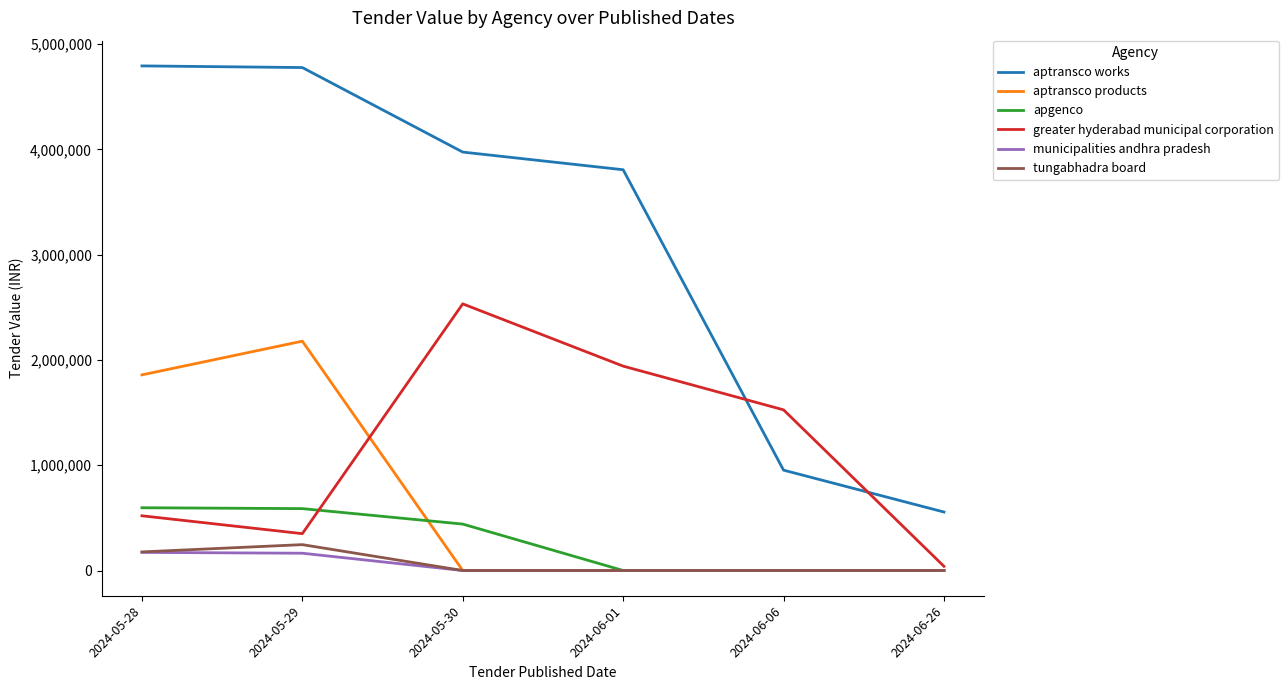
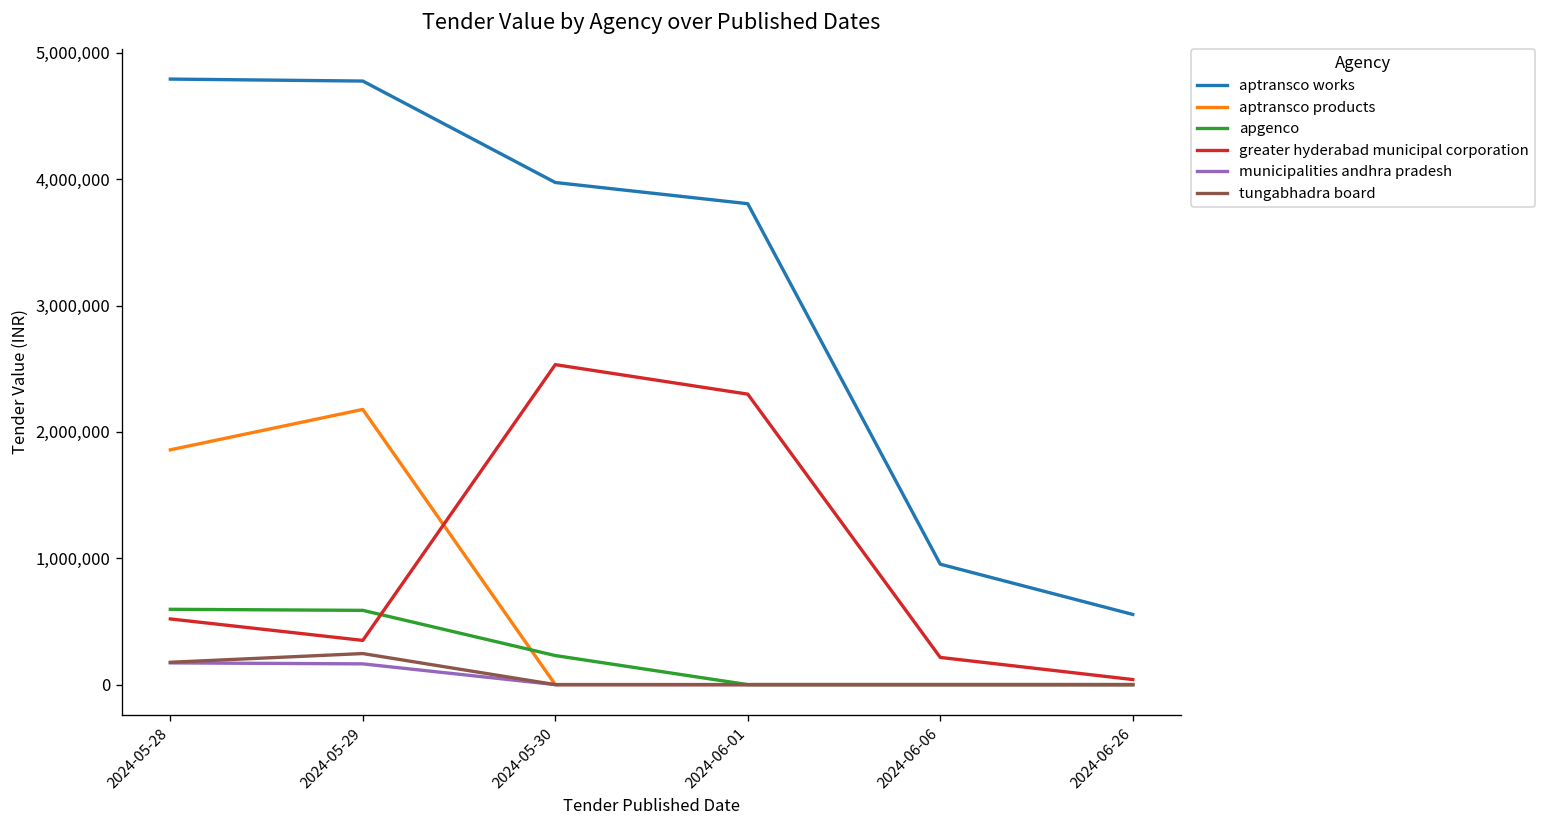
  {
    "aptransco works": {
      "2024-05-28": "4,790,000",
      "2024-05-29": "4,780,000",
      "2024-05-30": "3,970,000",
      "2024-06-01": "3,810,000",
      "2024-06-06": "950,000",
      "2024-06-26": "560,000"
    },
    "aptransco products": {
      "2024-05-28": "1,860,000",
      "2024-05-29": "2,180,000"
    },
    "apgenco": {
      "2024-05-28": "600,000",
      "2024-05-29": "590,000",
-     "2024-05-30": "440,000"
+     "2024-05-30": "230,000"
    },
    "greater hyderabad municipal corporation": {
      "2024-05-28": "520,000",
      "2024-05-29": "350,000",
      "2024-05-30": "2,530,000",
-     "2024-06-01": "1,940,000",
-     "2024-06-06": "1,530,000",
+     "2024-06-01": "2,300,000",
+     "2024-06-06": "220,000",
      "2024-06-26": "40,000"
    },
    "municipalities andhra pradesh": {
      "2024-05-29": "160,000"
    },
    "tungabhadra board": {
      "2024-05-29": "250,000"
    }
  }
